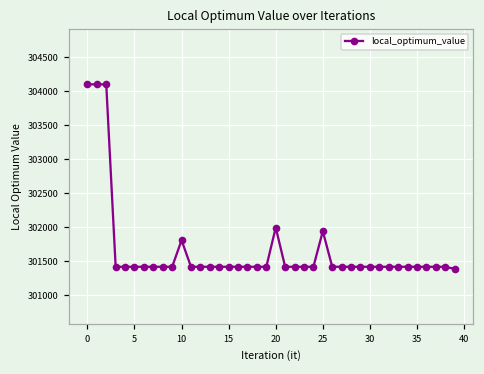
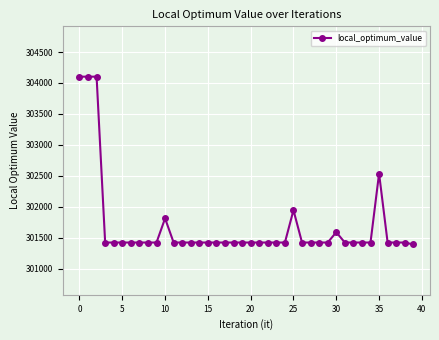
  {
    "0": 304100,
    "5": 301400,
    "10": 301800,
    "15": 301400,
-   "20": 302000,
+   "20": 301400,
    "25": 301900,
-   "30": 301400,
-   "35": 301400
+   "30": 301600,
+   "35": 302500
  }
